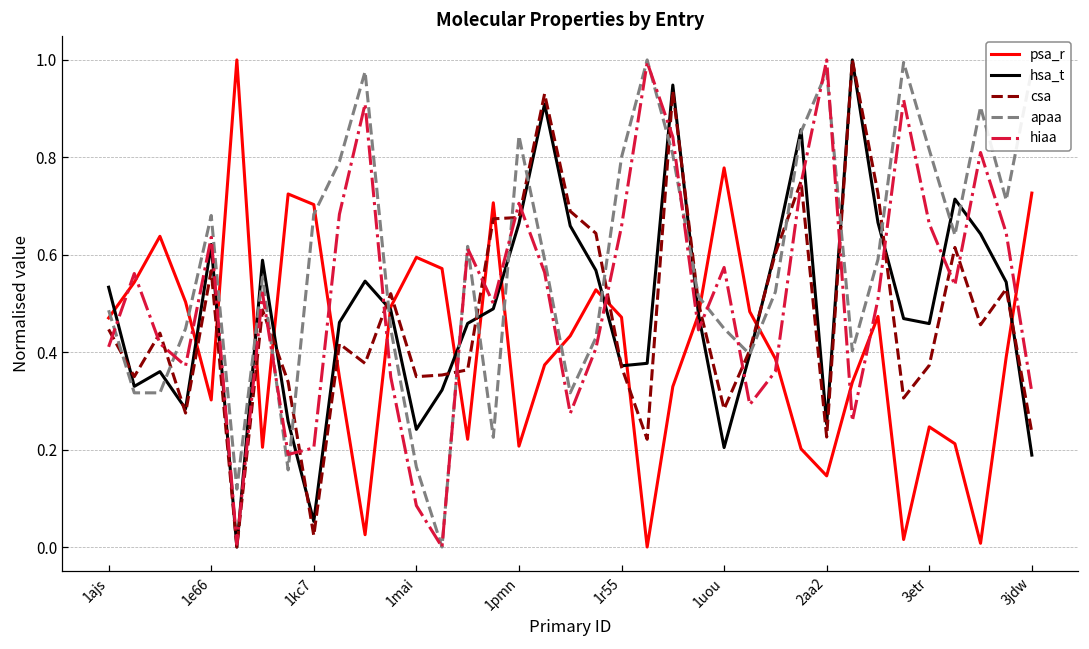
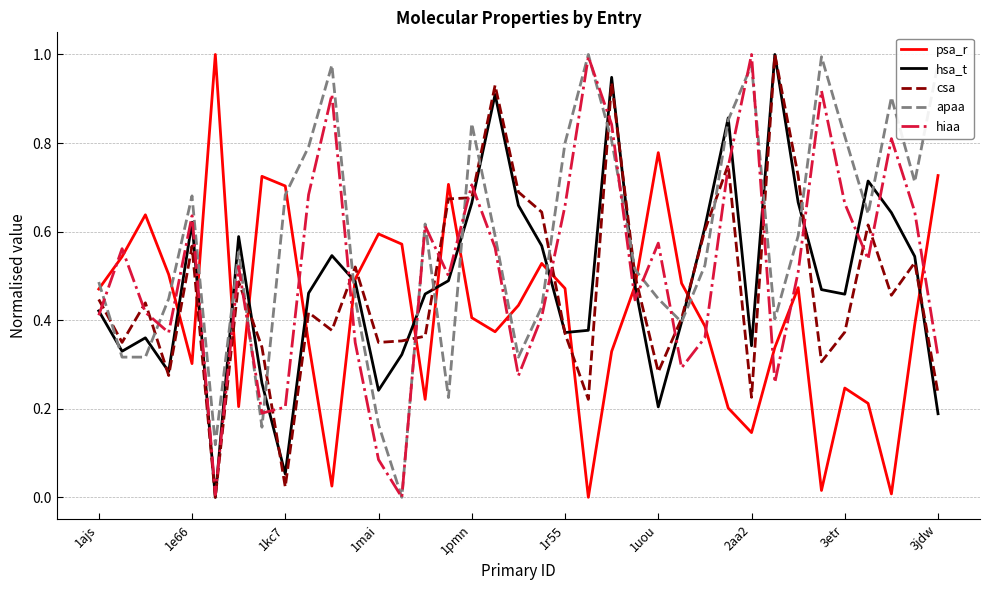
  {
    "psa_r": {
      "1ajs": 0.47,
      "1e66": 0.30,
      "1kc7": 0.70,
      "1mai": 0.59,
-     "1pmn": 0.21,
+     "1pmn": 0.41,
      "1r55": 0.47,
      "1uou": 0.78,
      "2aa2": 0.15,
      "3etr": 0.25,
      "3jdw": 0.73
    },
    "hsa_t": {
-     "1ajs": 0.53,
+     "1ajs": 0.42,
      "1e66": 0.62,
      "1kc7": 0.05,
      "1mai": 0.24,
      "1pmn": 0.66,
      "1uou": 0.20,
-     "2aa2": 0.25,
+     "2aa2": 0.34,
      "3etr": 0.46,
      "3jdw": 0.19
    },
    "csa": {
      "1ajs": 0.45,
      "1e66": 0.57,
      "1kc7": 0.02,
      "1mai": 0.35,
      "1pmn": 0.68,
      "1uou": 0.28,
      "2aa2": 0.23,
      "3etr": 0.37,
      "3jdw": 0.24
    },
    "apaa": {
      "1ajs": 0.49,
      "1e66": 0.68,
      "1kc7": 0.68,
      "1mai": 0.16,
      "1pmn": 0.84,
      "1r55": 0.80,
      "1uou": 0.45,
      "2aa2": 0.98,
      "3etr": 0.82
    },
    "hiaa": {
      "1ajs": 0.41,
      "1e66": 0.64,
      "1kc7": 0.20,
      "1mai": 0.09,
      "1pmn": 0.71,
      "1r55": 0.66,
      "1uou": 0.57,
      "2aa2": 1.00,
      "3etr": 0.66,
      "3jdw": 0.32
    }
  }
